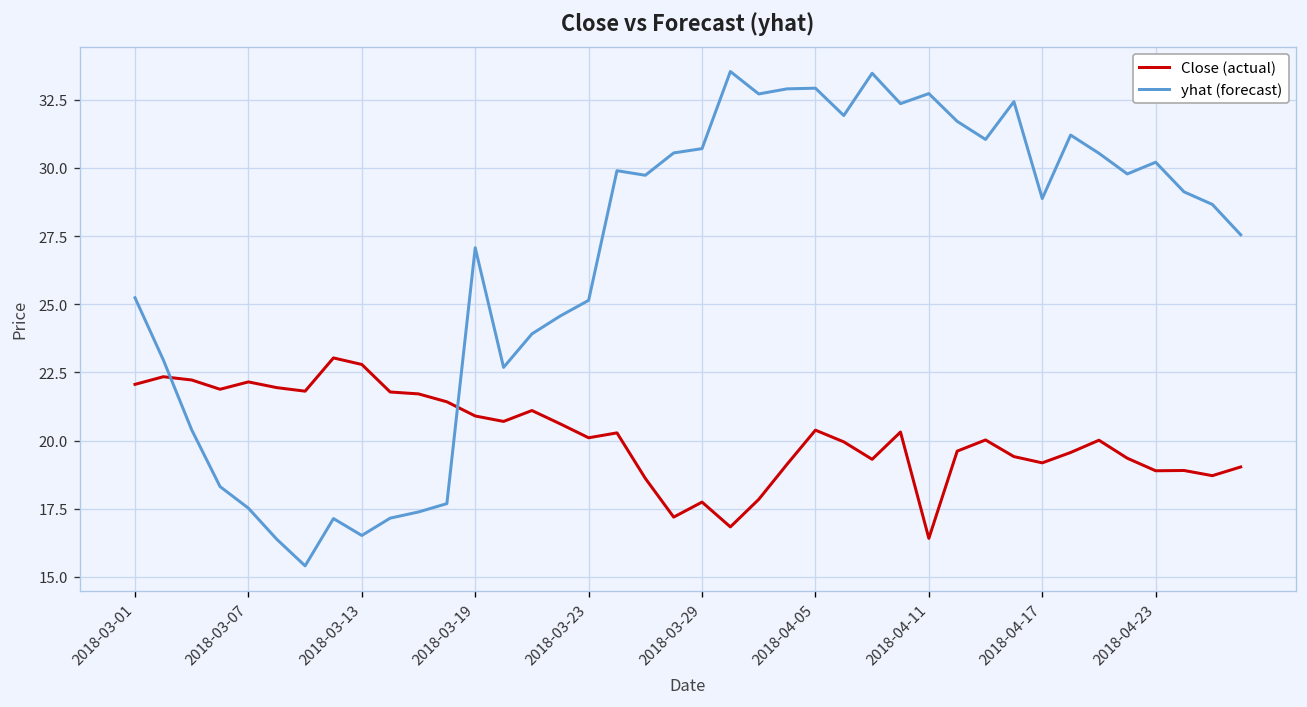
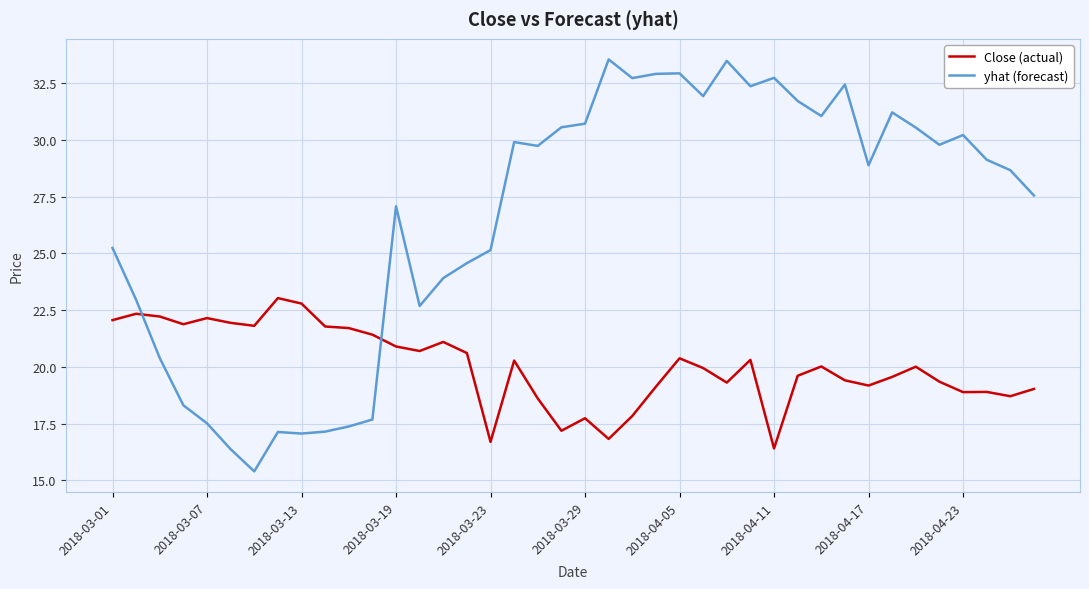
  {
    "Close (actual)": {
      "2018-03-01": 22.1,
      "2018-03-07": 22.2,
      "2018-03-13": 22.8,
      "2018-03-19": 20.9,
-     "2018-03-23": 20.1,
+     "2018-03-23": 16.7,
      "2018-03-29": 17.7,
      "2018-04-05": 20.4,
      "2018-04-11": 16.4,
      "2018-04-17": 19.2,
      "2018-04-23": 18.9
    },
    "yhat (forecast)": {
      "2018-03-01": 25.2,
      "2018-03-07": 17.5,
-     "2018-03-13": 16.5,
+     "2018-03-13": 17.1,
      "2018-03-19": 27.1,
      "2018-03-23": 25.1,
      "2018-03-29": 30.7,
      "2018-04-05": 32.9,
      "2018-04-11": 32.7,
      "2018-04-17": 28.9,
      "2018-04-23": 30.2
    }
  }
